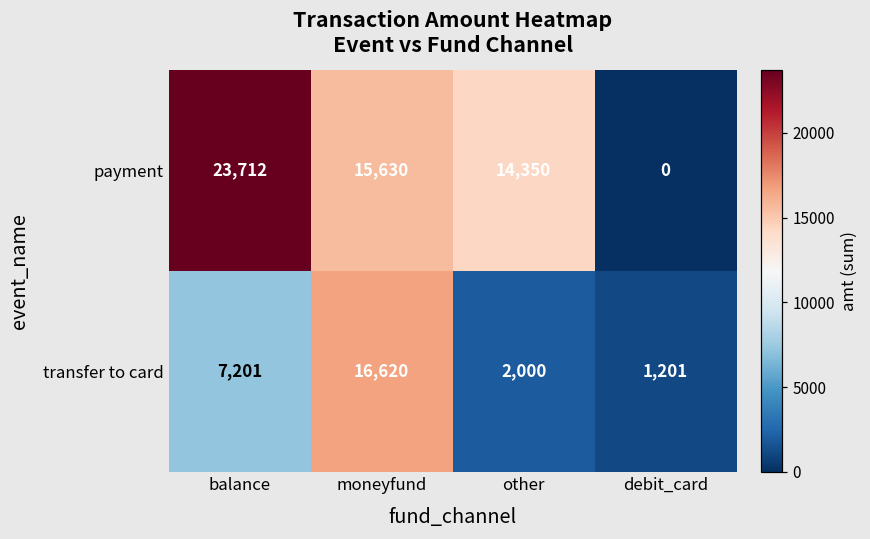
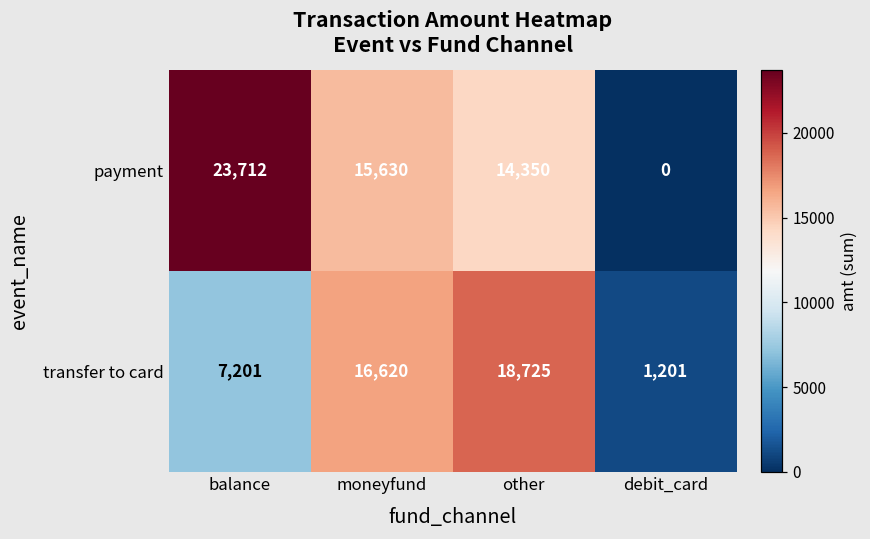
  {
    "payment": {
      "balance": "23,712",
      "moneyfund": "15,630",
      "other": "14,350",
      "debit_card": "0"
    },
    "transfer to card": {
      "balance": "7,201",
      "moneyfund": "16,620",
-     "other": "2,000",
+     "other": "18,725",
      "debit_card": "1,201"
    }
  }
